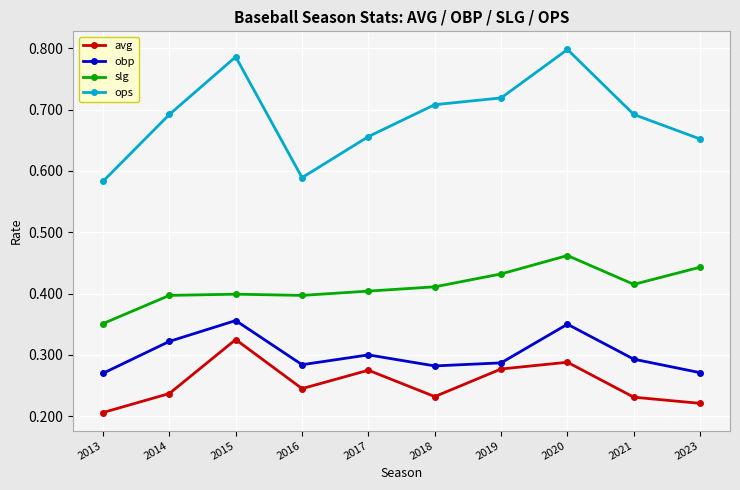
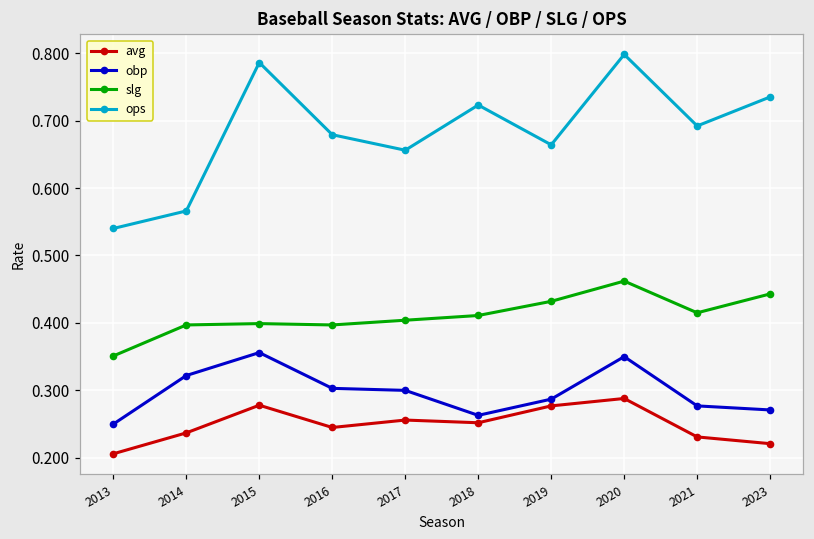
  {
    "avg": {
      "2013": 0.21,
      "2014": 0.24,
-     "2015": 0.33,
+     "2015": 0.28,
      "2016": 0.25,
-     "2017": 0.28,
-     "2018": 0.23,
+     "2017": 0.26,
+     "2018": 0.25,
      "2019": 0.28,
      "2020": 0.29,
      "2021": 0.23,
      "2023": 0.22
    },
    "obp": {
-     "2013": 0.27,
+     "2013": 0.25,
      "2014": 0.32,
      "2015": 0.36,
-     "2016": 0.28,
+     "2016": 0.30,
      "2017": 0.30,
-     "2018": 0.28,
+     "2018": 0.26,
      "2019": 0.29,
      "2020": 0.35,
-     "2021": 0.29,
+     "2021": 0.28,
      "2023": 0.27
    },
    "slg": {
      "2013": 0.35,
      "2014": 0.40,
      "2015": 0.40,
      "2016": 0.40,
      "2017": 0.40,
      "2018": 0.41,
      "2019": 0.43,
      "2020": 0.46,
      "2021": 0.42,
      "2023": 0.44
    },
    "ops": {
-     "2013": 0.58,
-     "2014": 0.69,
+     "2013": 0.54,
+     "2014": 0.57,
      "2015": 0.79,
-     "2016": 0.59,
+     "2016": 0.68,
      "2017": 0.66,
-     "2018": 0.71,
-     "2019": 0.72,
+     "2018": 0.72,
+     "2019": 0.66,
      "2020": 0.80,
      "2021": 0.69,
-     "2023": 0.65
+     "2023": 0.74
    }
  }
